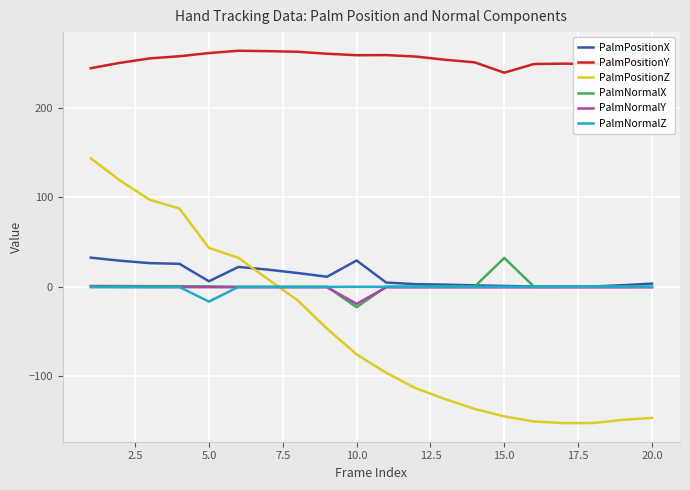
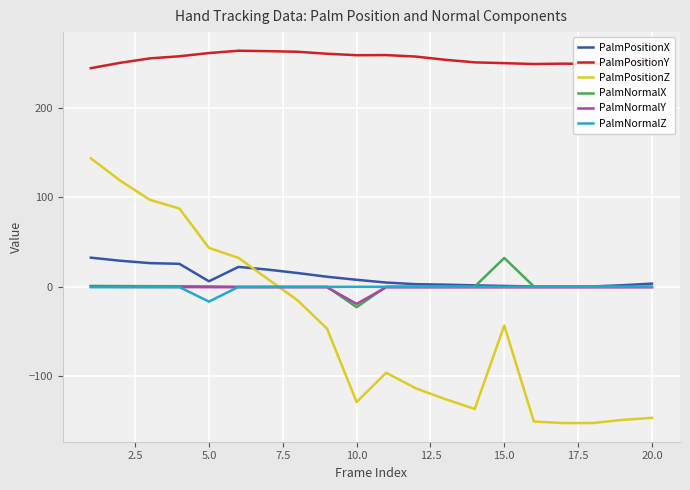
  {
    "PalmPositionX": {
      "5.0": 10,
-     "10.0": 30,
+     "10.0": 10,
      "20.0": 0
    },
    "PalmPositionY": {
      "5.0": 260,
      "10.0": 260,
-     "15.0": 240
+     "15.0": 250
    },
    "PalmPositionZ": {
      "5.0": 40,
-     "10.0": -80,
-     "15.0": -150,
+     "10.0": -130,
+     "15.0": -40,
      "20.0": -150
    },
    "PalmNormalX": {
      "10.0": -20,
      "15.0": 30
    },
    "PalmNormalY": {
      "10.0": -20
    },
    "PalmNormalZ": {
      "5.0": -20,
      "10.0": 0
    }
  }
